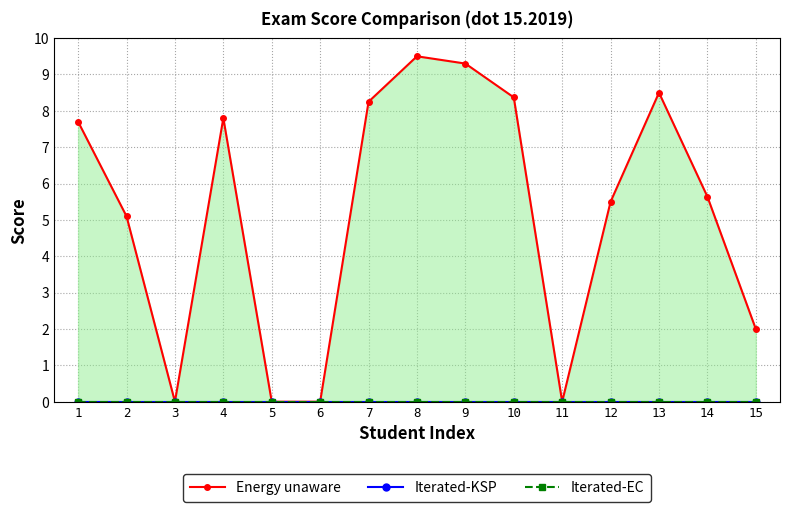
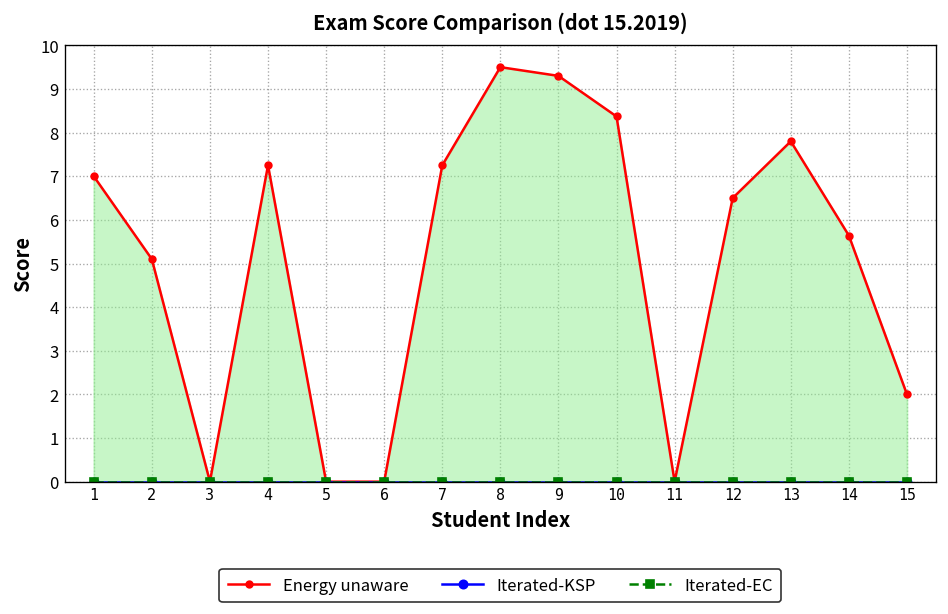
  {
    "Energy unaware": {
-     "1": 7.7,
+     "1": 7.0,
      "2": 5.1,
-     "4": 7.8,
-     "7": 8.3,
+     "4": 7.3,
+     "7": 7.3,
      "8": 9.5,
      "9": 9.3,
      "10": 8.4,
-     "12": 5.5,
-     "13": 8.5,
+     "12": 6.5,
+     "13": 7.8,
      "14": 5.6,
      "15": 2.0
    },
    "Iterated-EC": {
      "1": 0.0,
      "2": 0.0,
      "4": 0.0,
      "7": 0.0,
      "8": 0.0,
      "9": 0.0,
      "10": 0.0,
      "12": 0.0,
      "13": 0.0,
      "14": 0.0,
      "15": 0.0
    }
  }
